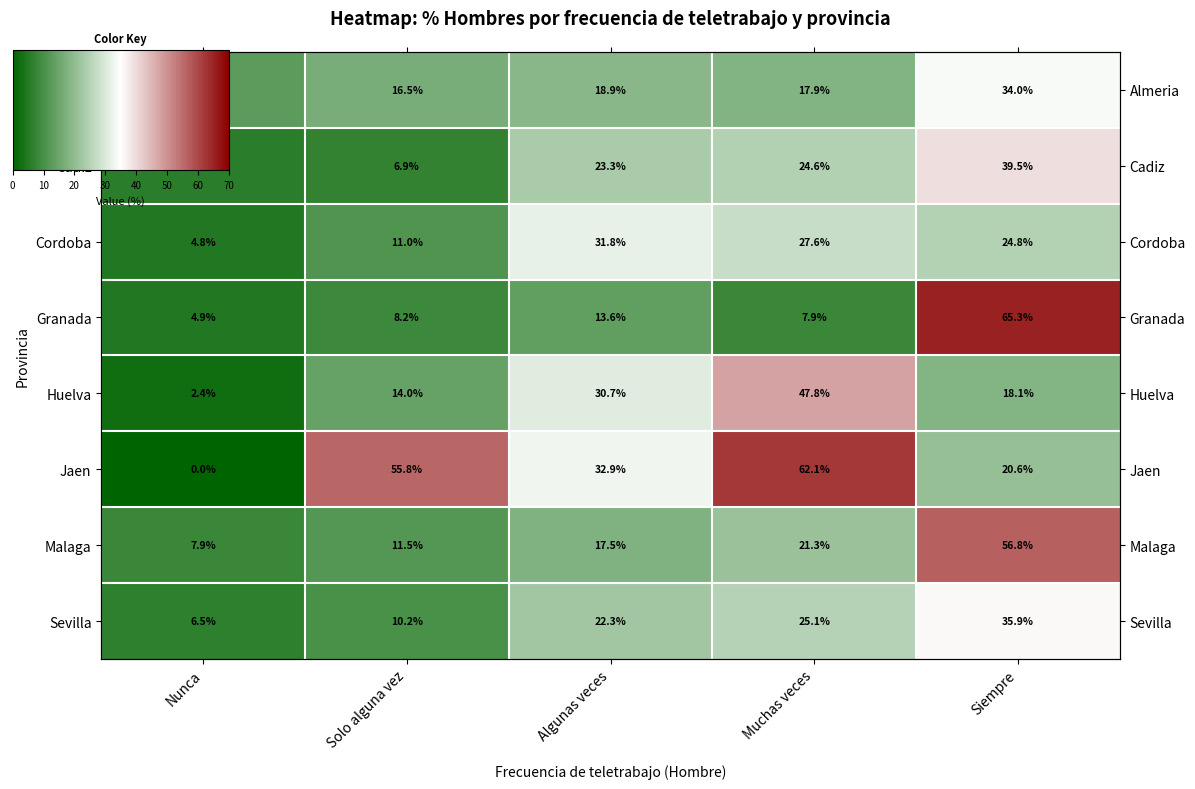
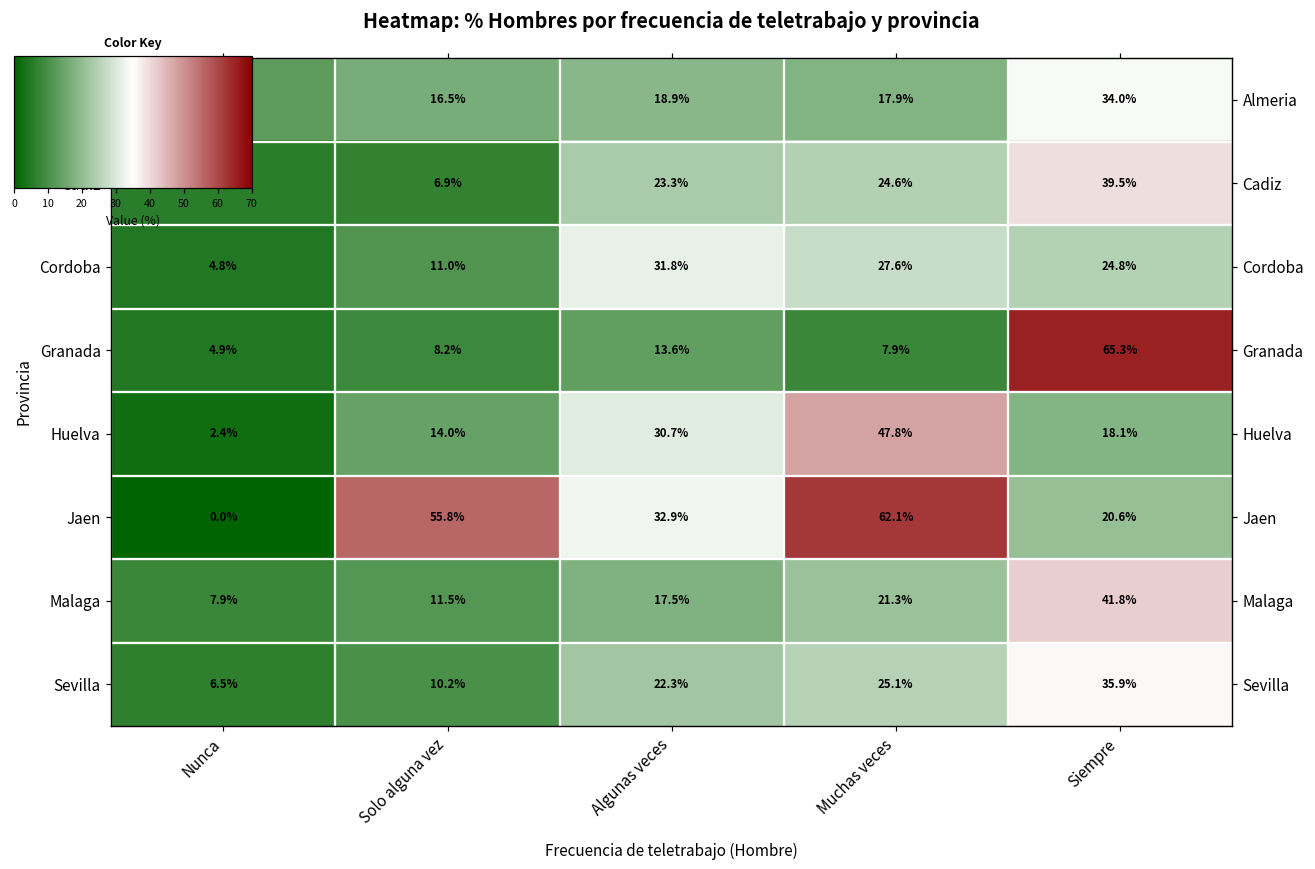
  {
    "Cordoba": {
      "Nunca": "4.8%",
      "Solo alguna vez": "11.0%",
      "Algunas veces": "31.8%",
      "Muchas veces": "27.6%",
      "Siempre": "24.8%"
    },
    "Granada": {
      "Nunca": "4.9%",
      "Solo alguna vez": "8.2%",
      "Algunas veces": "13.6%",
      "Muchas veces": "7.9%",
      "Siempre": "65.3%"
    },
    "Huelva": {
      "Nunca": "2.4%",
      "Solo alguna vez": "14.0%",
      "Algunas veces": "30.7%",
      "Muchas veces": "47.8%",
      "Siempre": "18.1%"
    },
    "Jaen": {
      "Nunca": "0.0%",
      "Solo alguna vez": "55.8%",
      "Algunas veces": "32.9%",
      "Muchas veces": "62.1%",
      "Siempre": "20.6%"
    },
    "Malaga": {
      "Nunca": "7.9%",
      "Solo alguna vez": "11.5%",
      "Algunas veces": "17.5%",
      "Muchas veces": "21.3%",
-     "Siempre": "56.8%"
+     "Siempre": "41.8%"
    },
    "Sevilla": {
      "Nunca": "6.5%",
      "Solo alguna vez": "10.2%",
      "Algunas veces": "22.3%",
      "Muchas veces": "25.1%",
      "Siempre": "35.9%"
    }
  }
